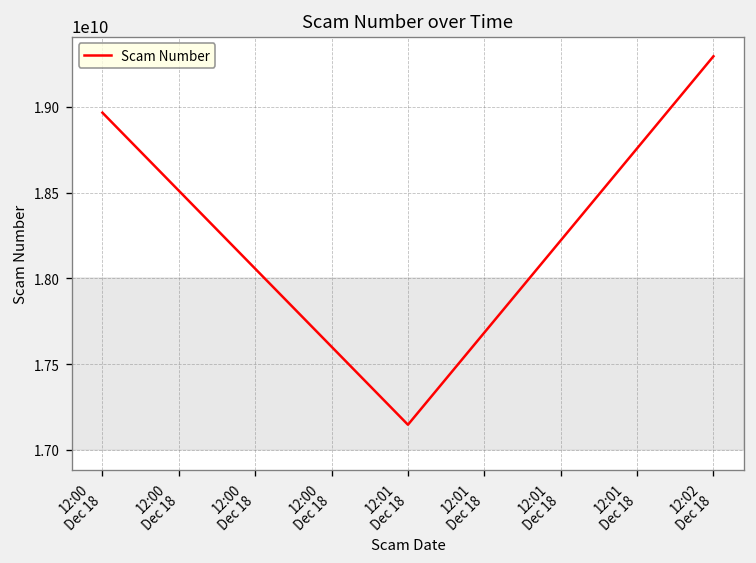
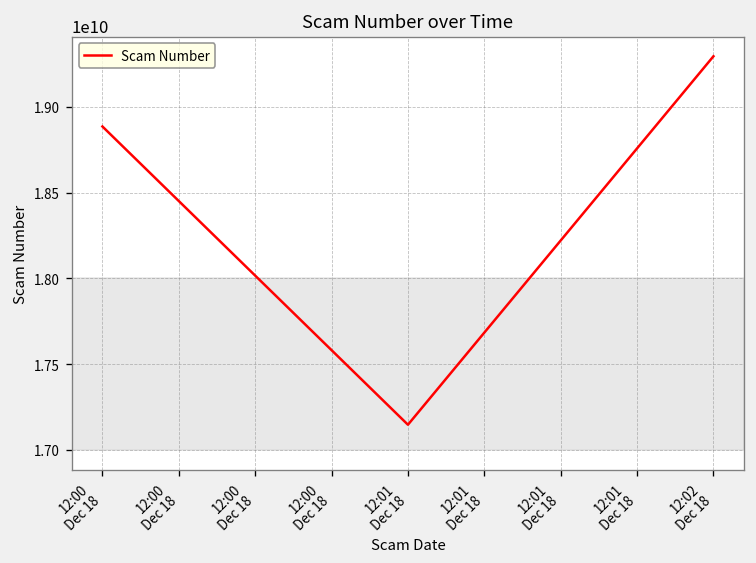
  {
-   "12:00 Dec 18": 18970000000,
+   "12:00 Dec 18": 18890000000,
    "12:01 Dec 18": 17150000000,
    "12:02 Dec 18": 19300000000
  }
